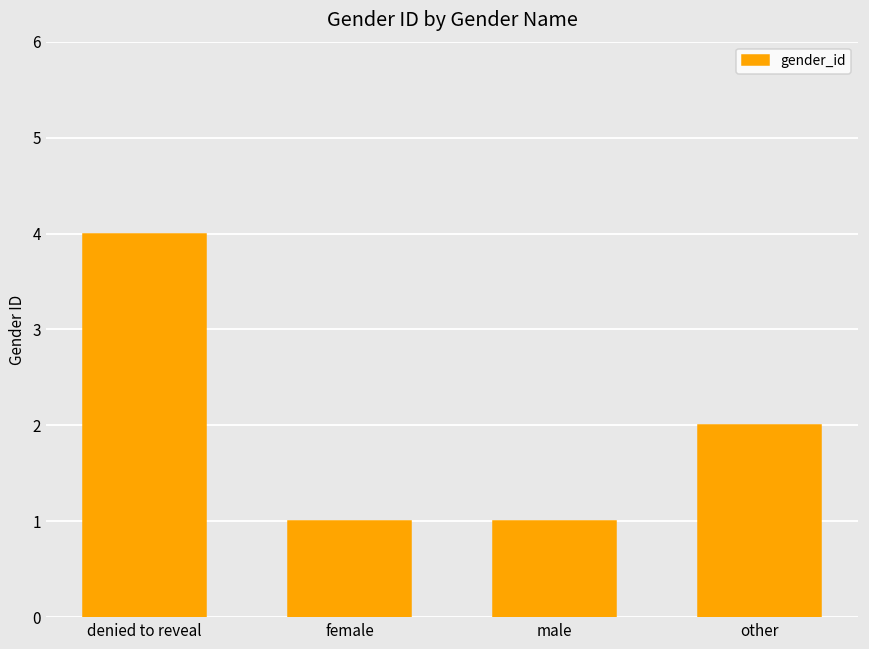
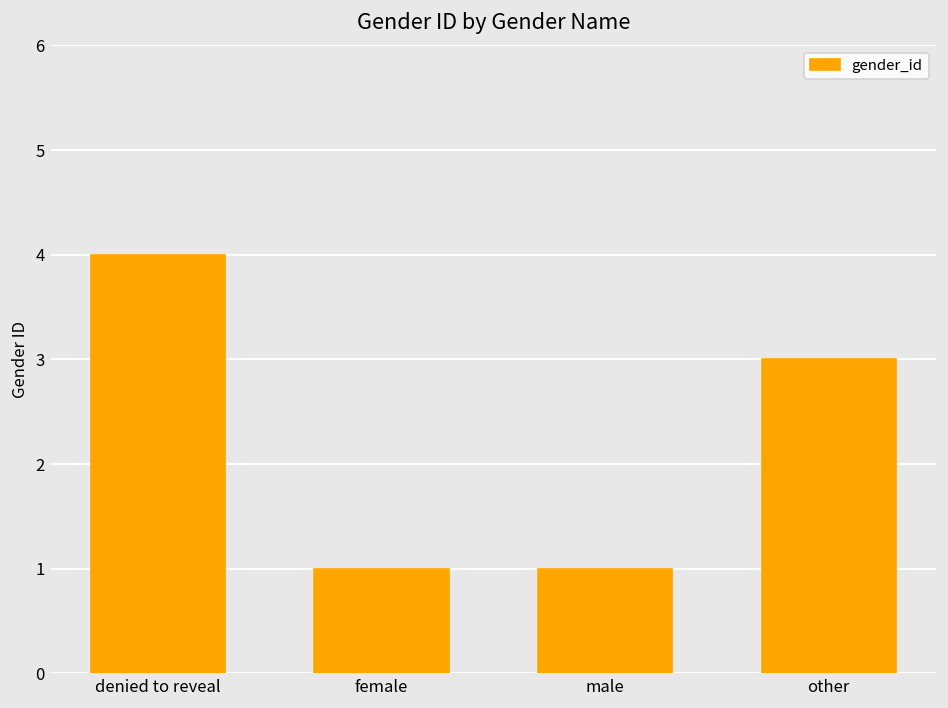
  {
    "denied to reveal": 4,
    "female": 1,
    "male": 1,
-   "other": 2
+   "other": 3
  }
